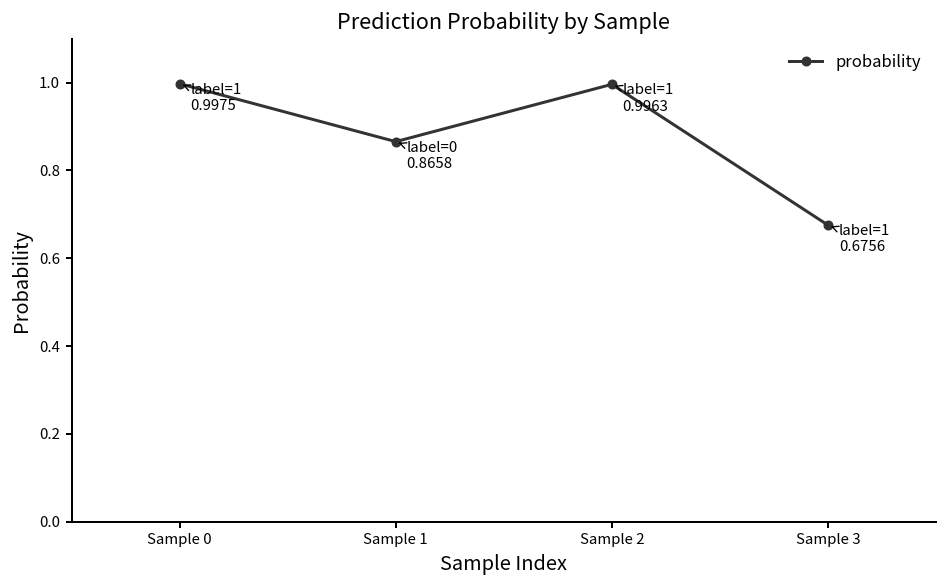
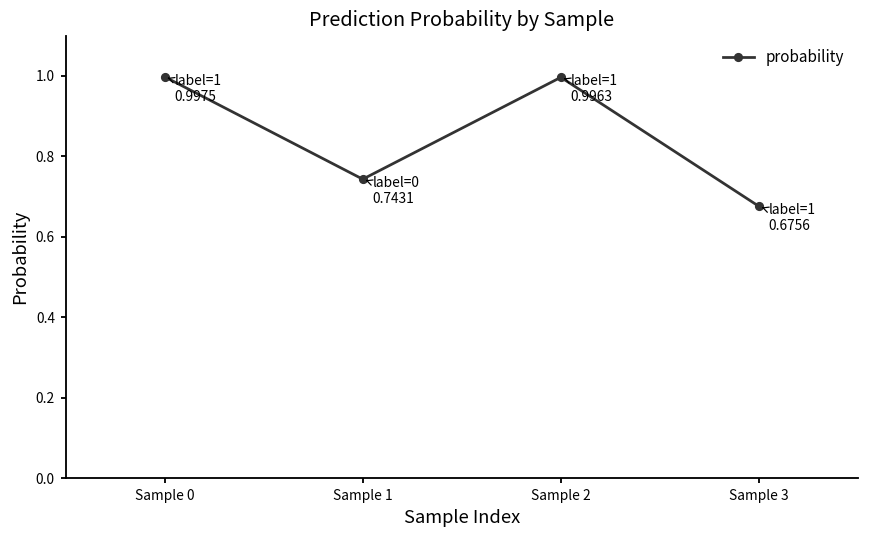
  {
    "Sample 0": 1,
-   "Sample 1": 0.8658,
+   "Sample 1": 0.7431,
    "Sample 2": 1,
    "Sample 3": 1
  }
